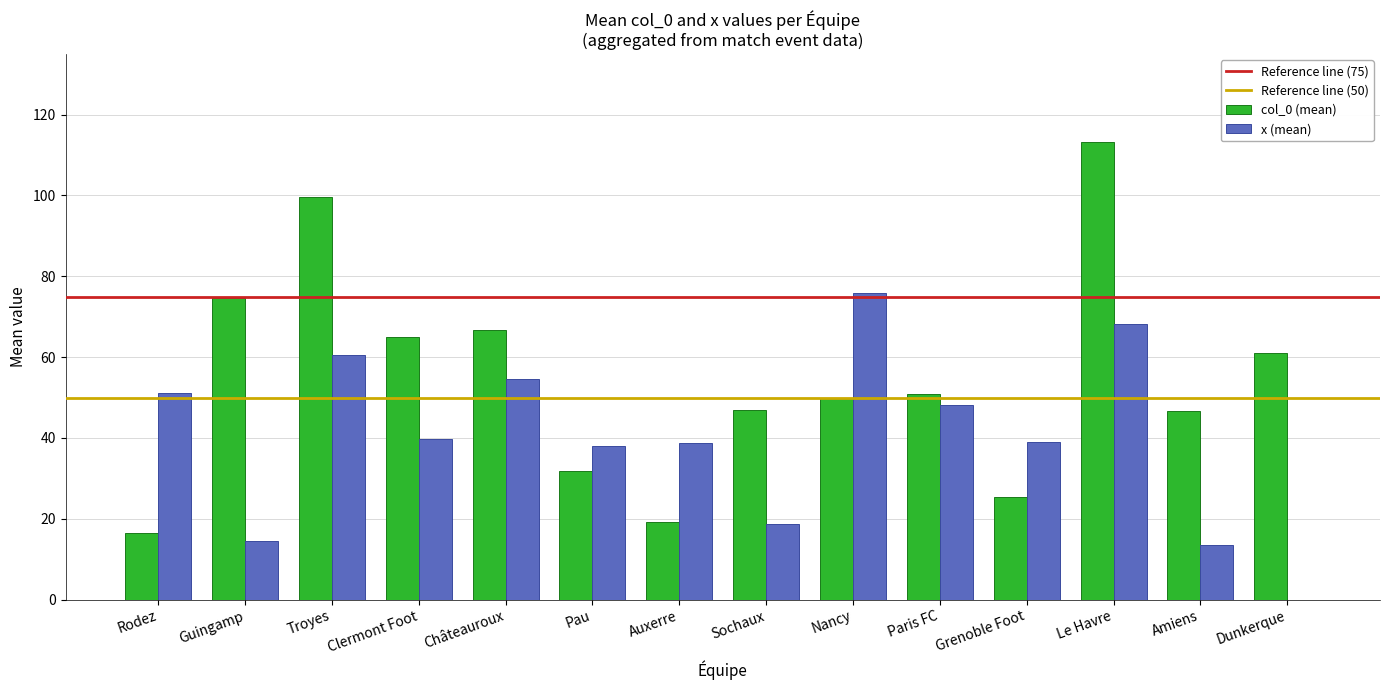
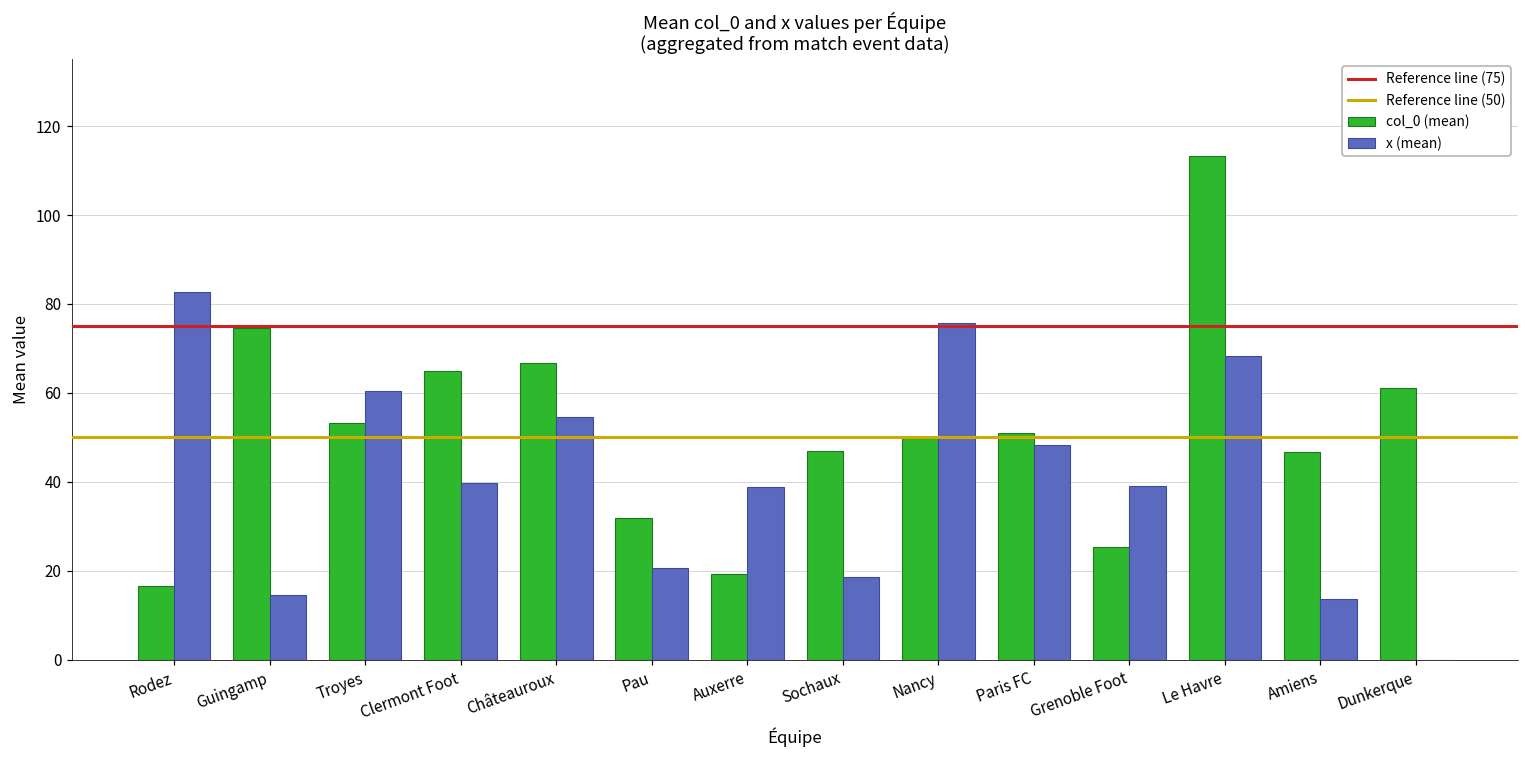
  {
    "col_0 (mean)": {
      "Rodez": 16,
      "Guingamp": 75,
-     "Troyes": 100,
+     "Troyes": 53,
      "Clermont Foot": 65,
      "Châteauroux": 67,
      "Pau": 32,
      "Auxerre": 19,
      "Sochaux": 47,
      "Nancy": 50,
      "Paris FC": 51,
      "Grenoble Foot": 25,
      "Le Havre": 113,
      "Amiens": 47,
      "Dunkerque": 61
    },
    "x (mean)": {
-     "Rodez": 51,
+     "Rodez": 83,
      "Guingamp": 15,
      "Troyes": 60,
      "Clermont Foot": 40,
      "Châteauroux": 55,
-     "Pau": 38,
+     "Pau": 21,
      "Auxerre": 39,
      "Sochaux": 19,
      "Nancy": 76,
      "Paris FC": 48,
      "Grenoble Foot": 39,
      "Le Havre": 68,
      "Amiens": 14,
      "Dunkerque": 0
    }
  }
